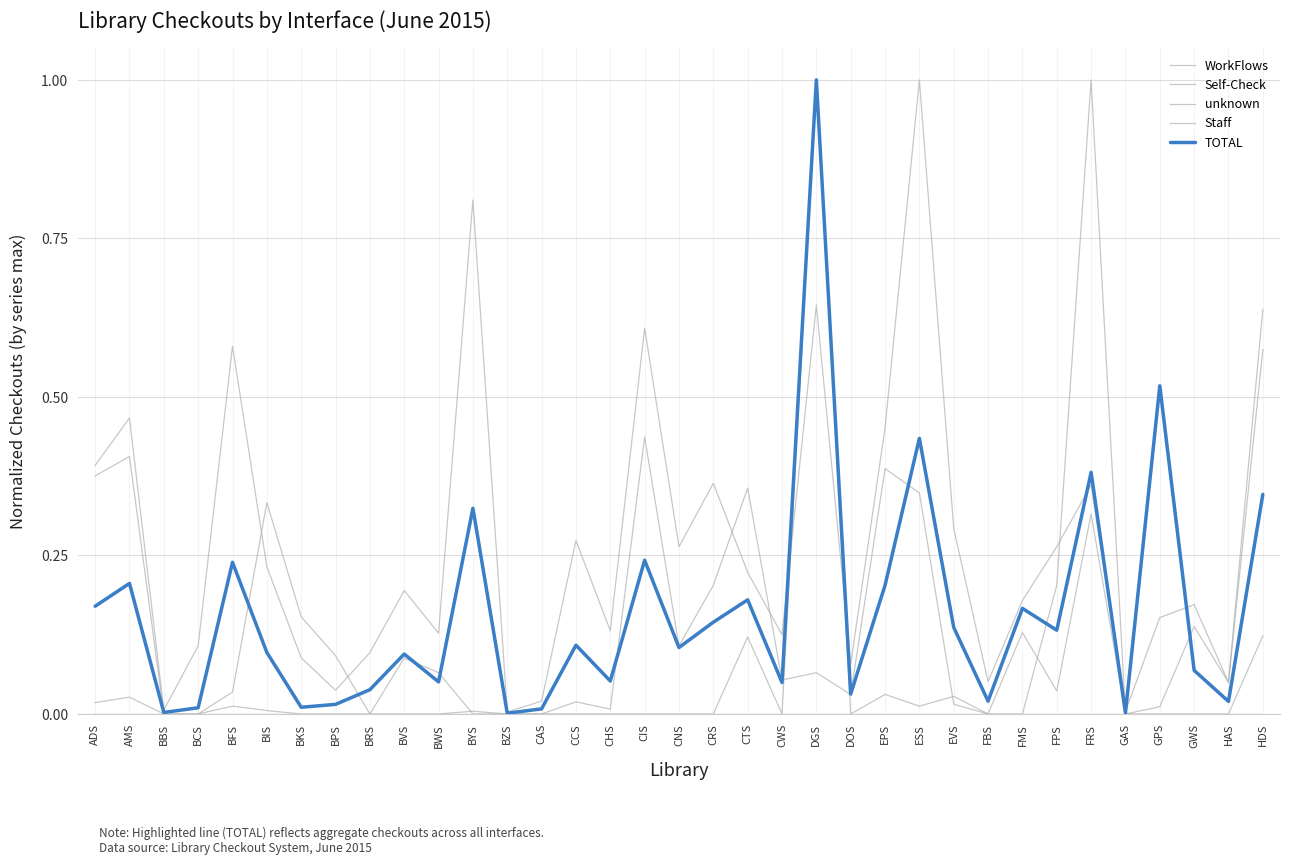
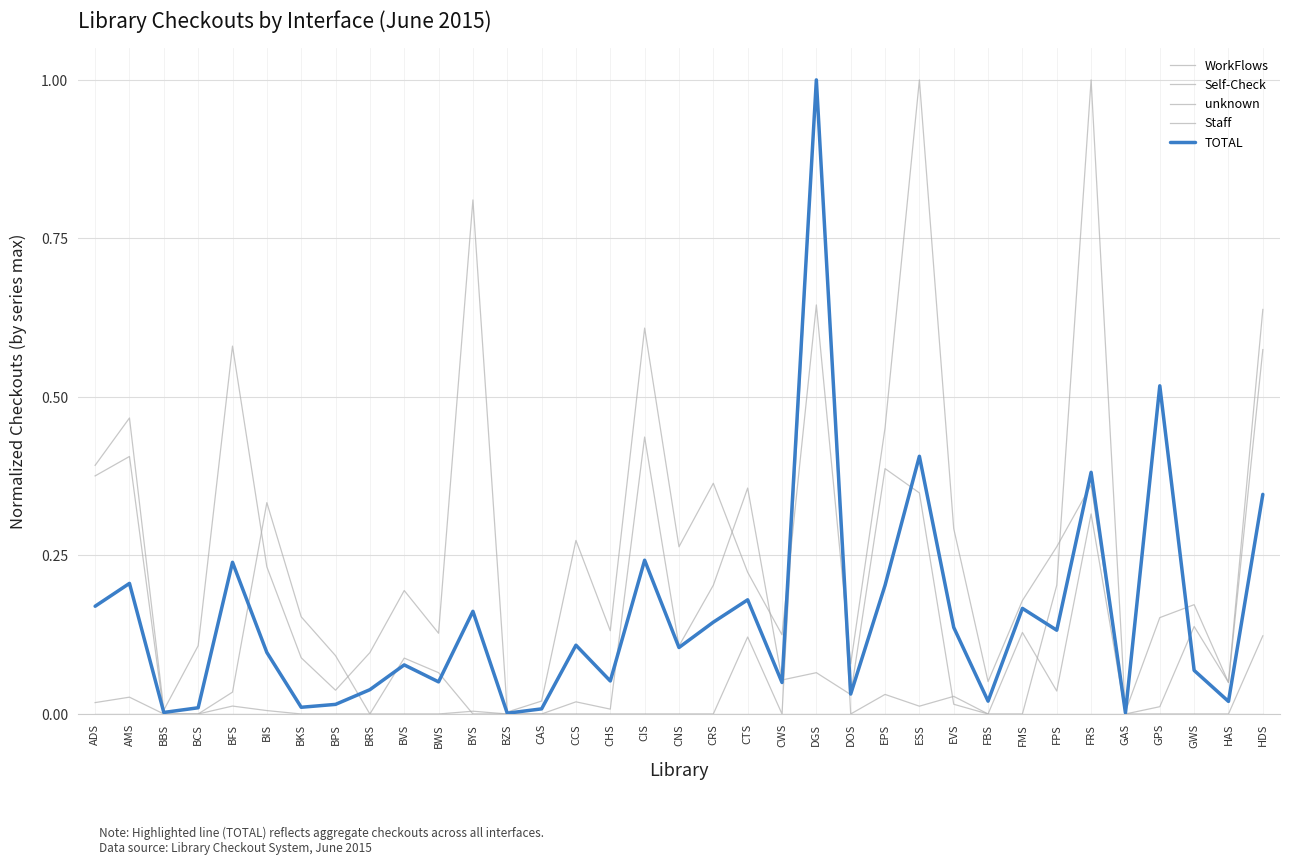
  {
    "TOTAL": {
      "ADS": 0.17,
      "AMS": 0.21,
      "BCS": 0.01,
      "BFS": 0.24,
      "BIS": 0.10,
      "BKS": 0.01,
      "BPS": 0.02,
      "BRS": 0.04,
-     "BVS": 0.09,
+     "BVS": 0.08,
      "BWS": 0.05,
-     "BYS": 0.32,
+     "BYS": 0.16,
      "CAS": 0.01,
      "CCS": 0.11,
      "CHS": 0.05,
      "CIS": 0.24,
      "CRS": 0.14,
      "CTS": 0.18,
      "EPS": 0.20,
-     "ESS": 0.43,
+     "ESS": 0.41,
      "EVS": 0.14,
      "FBS": 0.02,
      "FMS": 0.17,
      "FPS": 0.13,
      "FRS": 0.38,
      "GPS": 0.52,
      "GWS": 0.07,
      "HAS": 0.02,
      "HDS": 0.35
    }
  }
